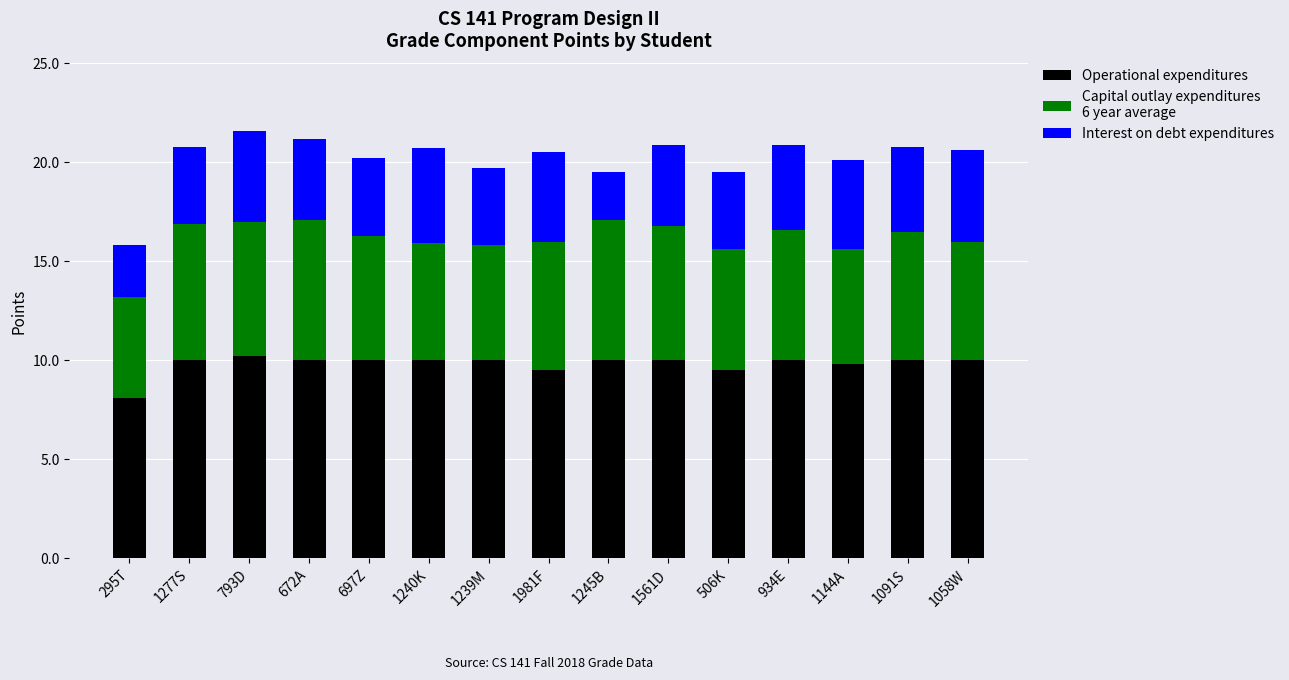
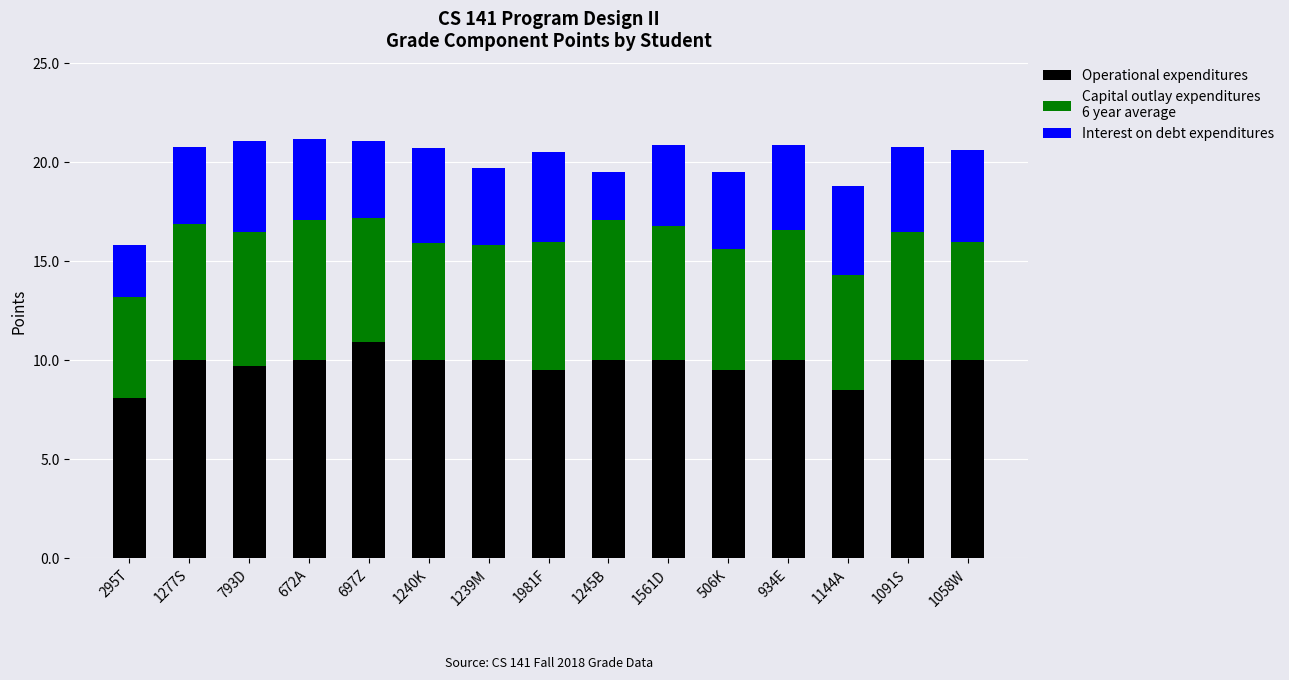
  {
    "Operational expenditures": {
      "295T": 8.1,
      "1277S": 10.0,
-     "793D": 10.2,
+     "793D": 9.7,
      "672A": 10.0,
-     "697Z": 10.0,
+     "697Z": 10.9,
      "1240K": 10.0,
      "1239M": 10.0,
      "1981F": 9.5,
      "1245B": 10.0,
      "1561D": 10.0,
      "506K": 9.5,
      "934E": 10.0,
-     "1144A": 9.8,
+     "1144A": 8.5,
      "1091S": 10.0,
      "1058W": 10.0
    },
    "Capital outlay expenditures 6 year average": {
      "295T": 5.1,
      "1277S": 6.9,
      "793D": 6.8,
      "672A": 7.1,
      "697Z": 6.3,
      "1240K": 5.9,
      "1239M": 5.8,
      "1981F": 6.5,
      "1245B": 7.1,
      "1561D": 6.8,
      "506K": 6.1,
      "934E": 6.6,
      "1144A": 5.8,
      "1091S": 6.5,
      "1058W": 6.0
    },
    "Interest on debt expenditures": {
      "295T": 2.6,
      "1277S": 3.9,
      "793D": 4.6,
      "672A": 4.1,
      "697Z": 3.9,
      "1240K": 4.8,
      "1239M": 3.9,
      "1981F": 4.5,
      "1245B": 2.4,
      "1561D": 4.1,
      "506K": 3.9,
      "934E": 4.3,
      "1144A": 4.5,
      "1091S": 4.3,
      "1058W": 4.6
    }
  }
